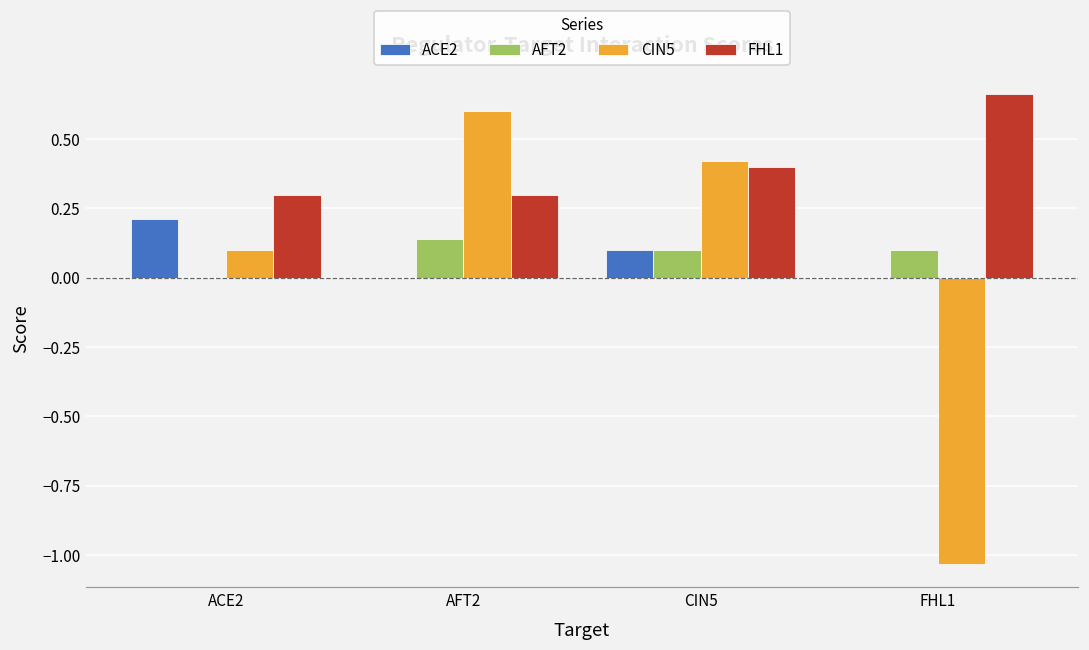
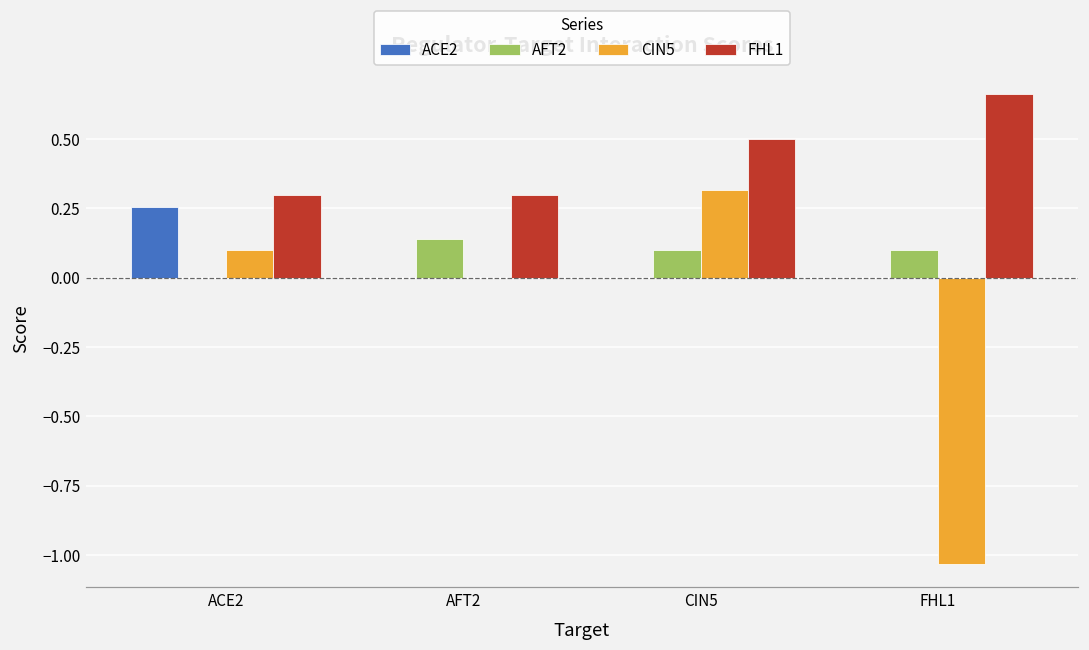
  {
    "ACE2": {
-     "ACE2": 0.21,
+     "ACE2": 0.25,
      "AFT2": 0.00,
-     "CIN5": 0.1,
+     "CIN5": 0.0,
      "FHL1": 0.00
    },
    "AFT2": {
      "ACE2": 0.00,
      "AFT2": 0.14,
      "CIN5": 0.10,
      "FHL1": 0.10
    },
    "CIN5": {
      "ACE2": 0.10,
-     "AFT2": 0.6,
-     "CIN5": 0.42,
+     "AFT2": 0.0,
+     "CIN5": 0.32,
      "FHL1": -1.03
    },
    "FHL1": {
      "ACE2": 0.30,
      "AFT2": 0.30,
-     "CIN5": 0.40,
+     "CIN5": 0.50,
      "FHL1": 0.66
    }
  }
